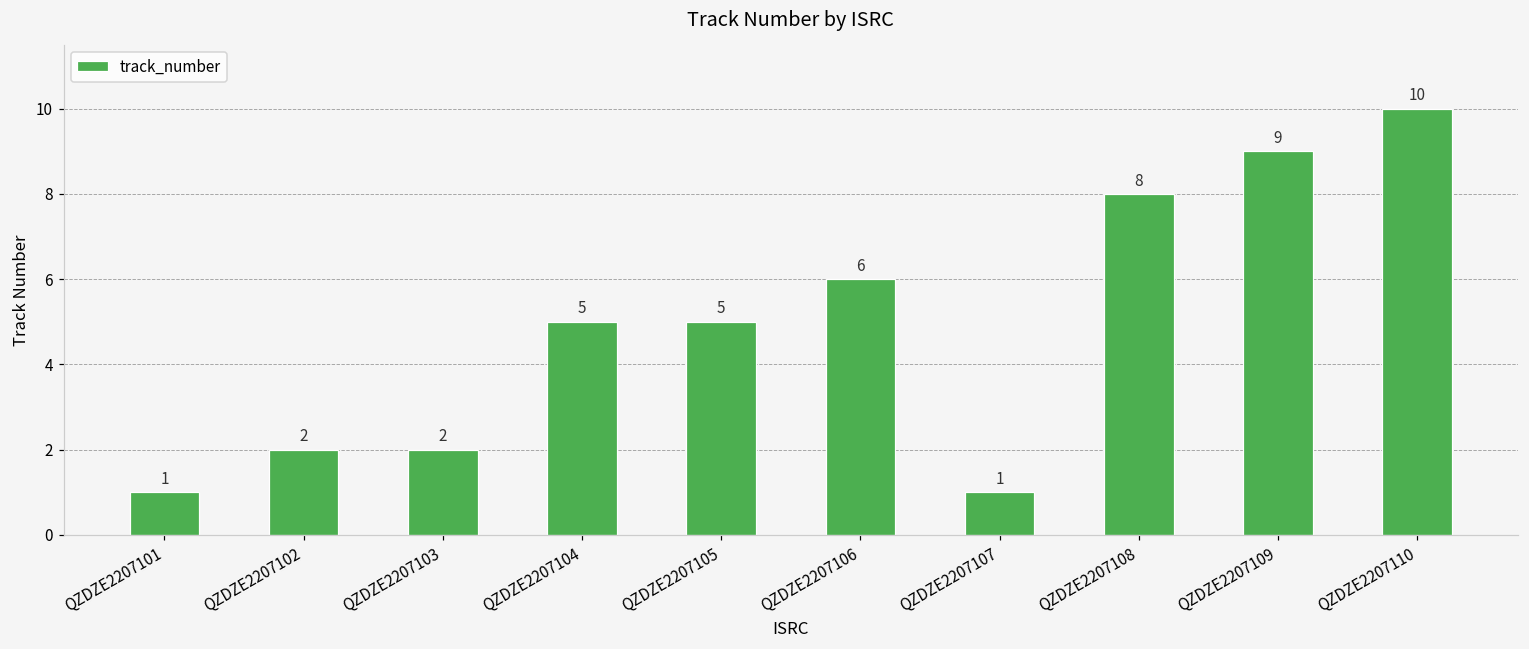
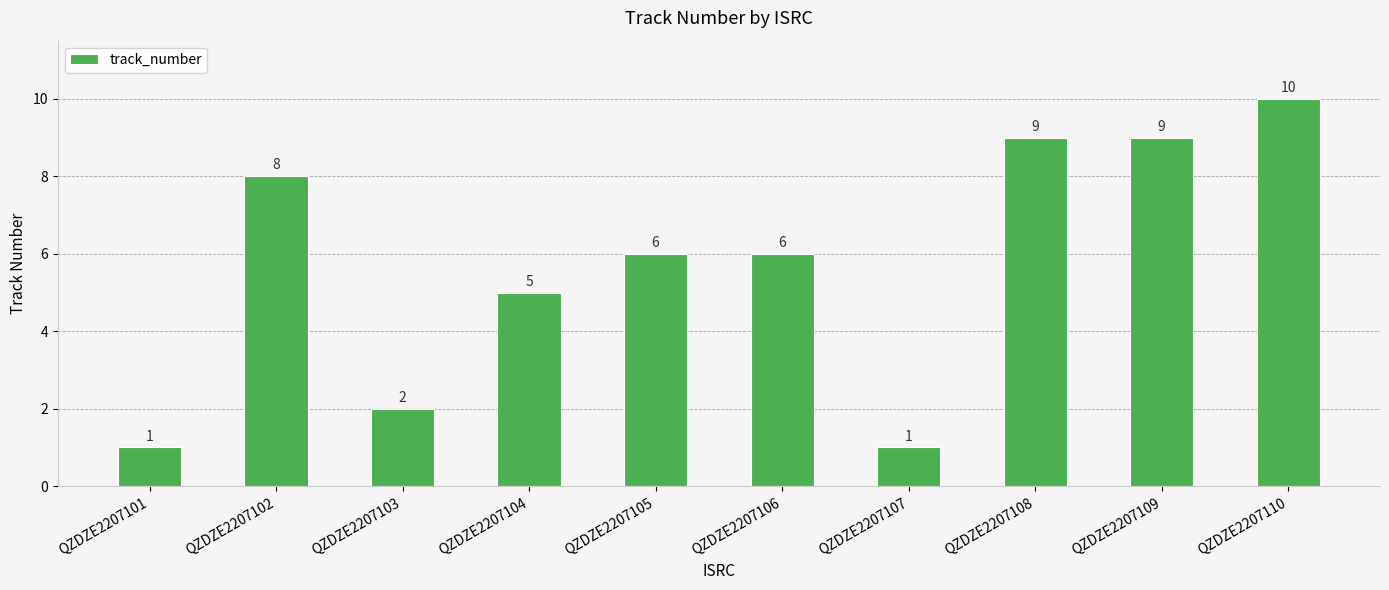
  {
    "QZDZE2207101": 1,
-   "QZDZE2207102": 2,
+   "QZDZE2207102": 8,
    "QZDZE2207103": 2,
    "QZDZE2207104": 5,
-   "QZDZE2207105": 5,
+   "QZDZE2207105": 6,
    "QZDZE2207106": 6,
    "QZDZE2207107": 1,
-   "QZDZE2207108": 8,
+   "QZDZE2207108": 9,
    "QZDZE2207109": 9,
    "QZDZE2207110": 10
  }
